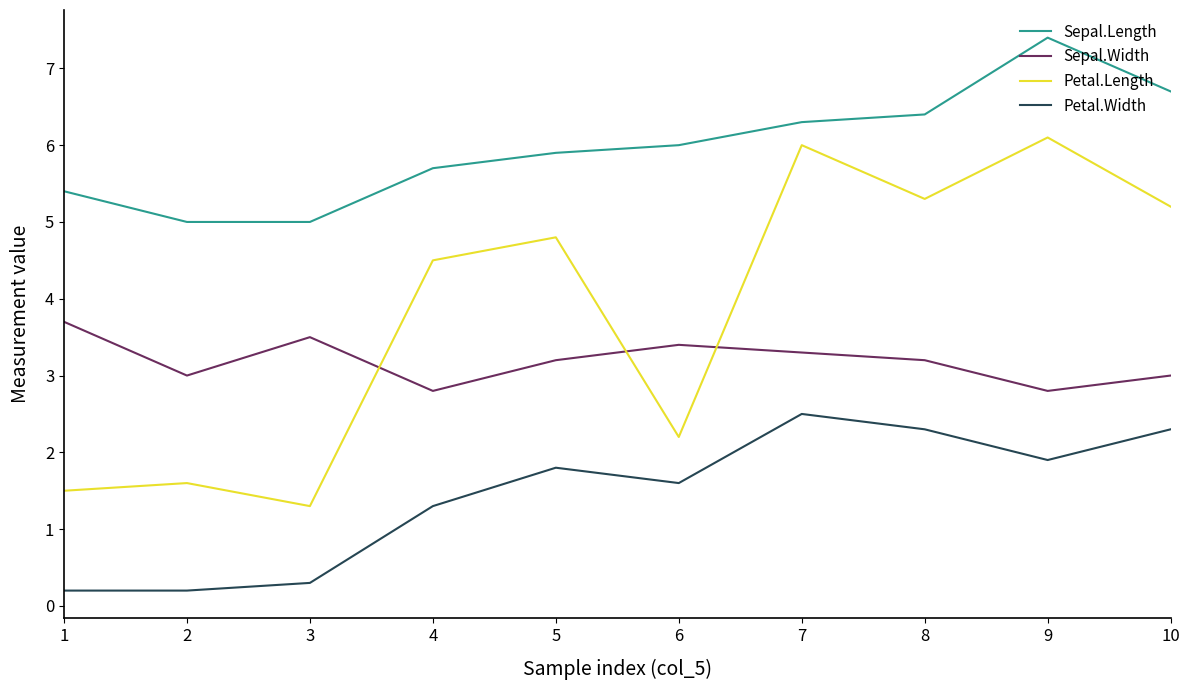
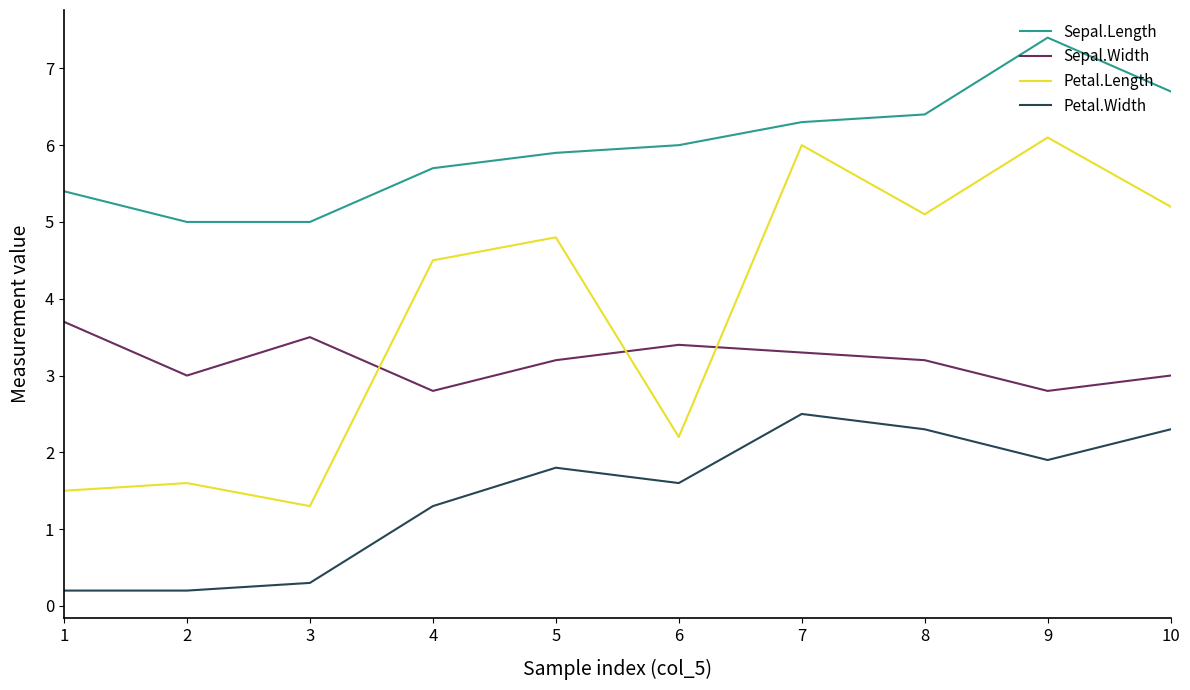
  {
    "Sepal.Length": {
      "1": 5.4,
      "2": 5.0,
      "3": 5.0,
      "4": 5.7,
      "5": 5.9,
      "6": 6.0,
      "7": 6.3,
      "8": 6.4,
      "9": 7.4,
      "10": 6.7
    },
    "Sepal.Width": {
      "1": 3.7,
      "2": 3.0,
      "3": 3.5,
      "4": 2.8,
      "5": 3.2,
      "6": 3.4,
      "7": 3.3,
      "8": 3.2,
      "9": 2.8,
      "10": 3.0
    },
    "Petal.Length": {
      "1": 1.5,
      "2": 1.6,
      "3": 1.3,
      "4": 4.5,
      "5": 4.8,
      "6": 2.2,
      "7": 6.0,
-     "8": 5.3,
+     "8": 5.1,
      "9": 6.1,
      "10": 5.2
    },
    "Petal.Width": {
      "1": 0.2,
      "2": 0.2,
      "3": 0.3,
      "4": 1.3,
      "5": 1.8,
      "6": 1.6,
      "7": 2.5,
      "8": 2.3,
      "9": 1.9,
      "10": 2.3
    }
  }
